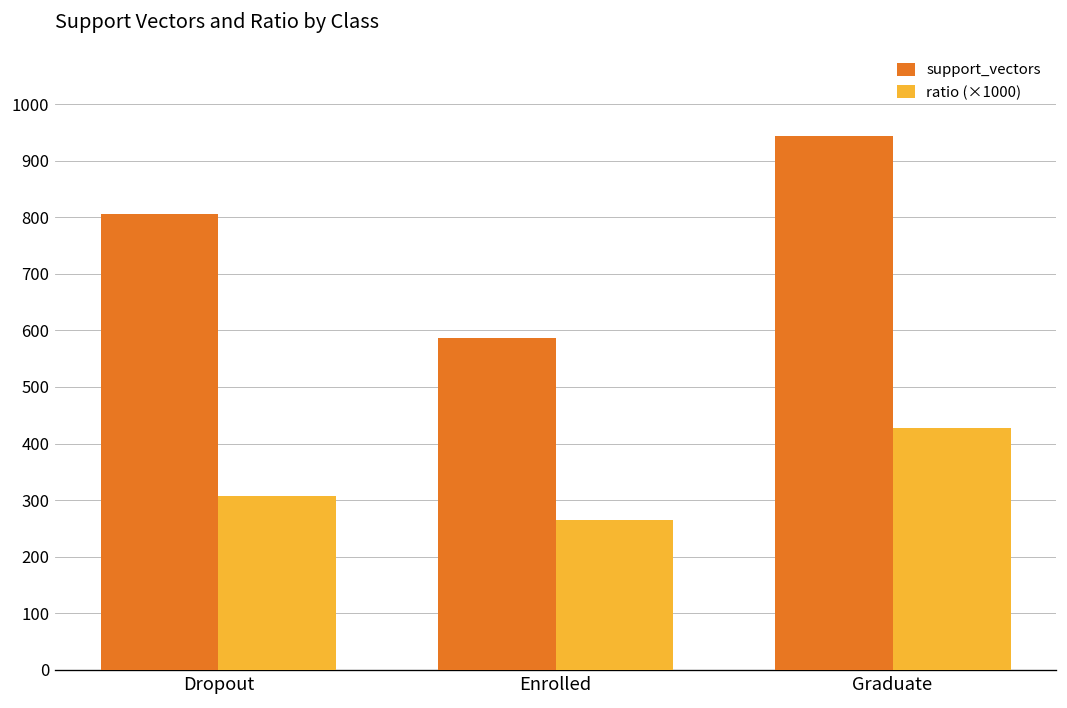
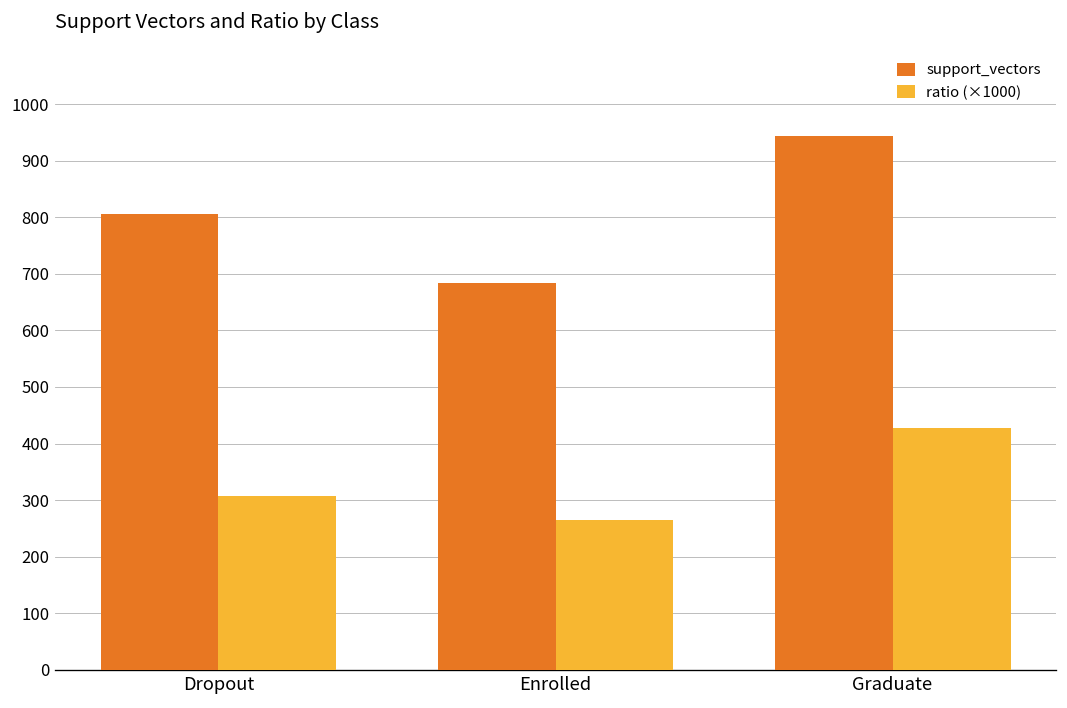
  {
    "support_vectors": {
      "Dropout": 810,
-     "Enrolled": 590,
+     "Enrolled": 680,
      "Graduate": 940
    },
    "ratio (×1000)": {
      "Dropout": 310,
      "Enrolled": 270,
      "Graduate": 430
    }
  }
